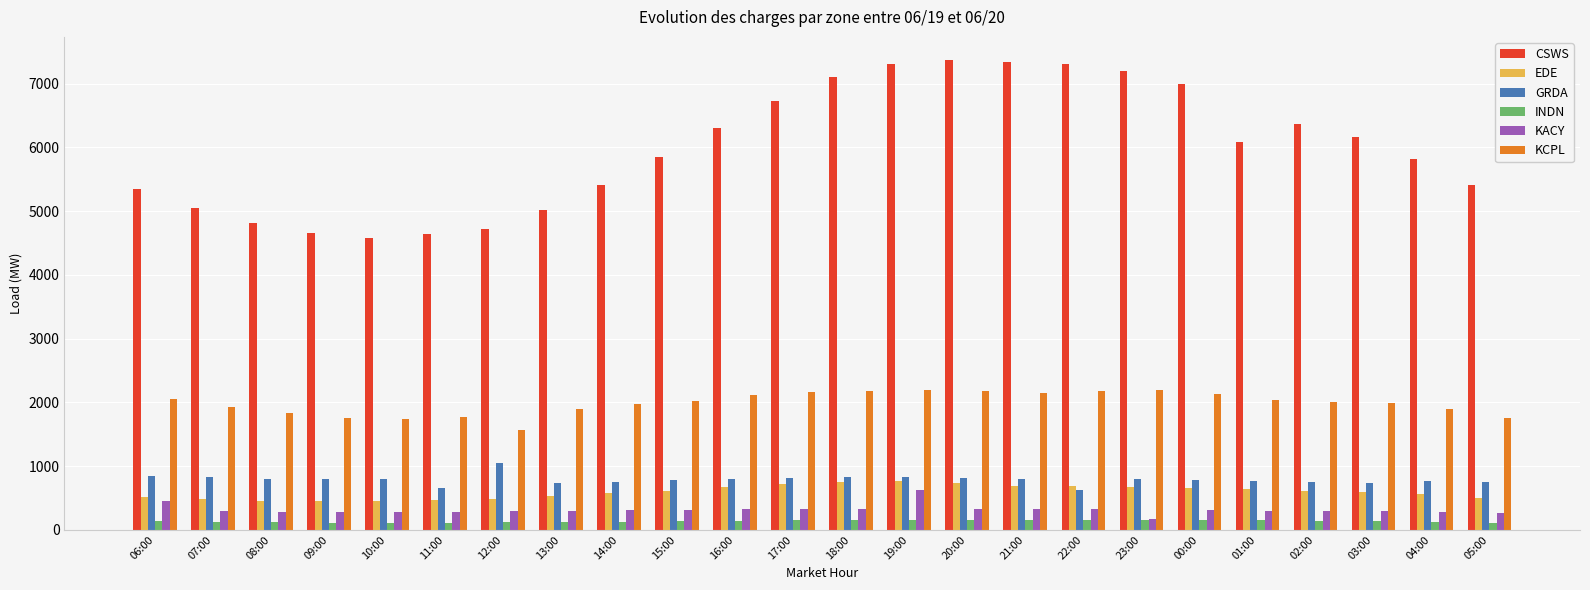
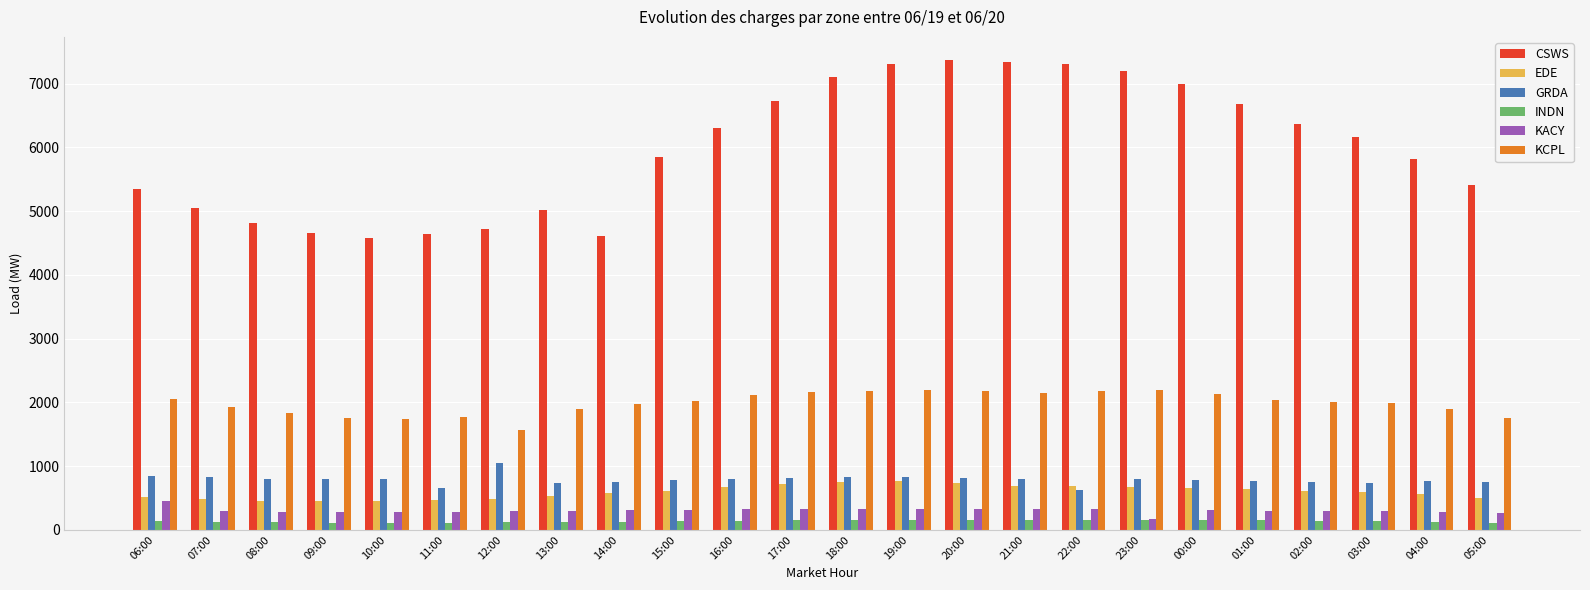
  {
    "CSWS": {
      "06:00": 5400,
      "07:00": 5100,
      "08:00": 4800,
      "09:00": 4700,
      "10:00": 4600,
      "11:00": 4600,
      "12:00": 4700,
      "13:00": 5000,
-     "14:00": 5400,
+     "14:00": 4600,
      "15:00": 5900,
      "16:00": 6300,
      "17:00": 6700,
      "18:00": 7100,
      "19:00": 7300,
      "20:00": 7400,
      "21:00": 7300,
      "22:00": 7300,
      "23:00": 7200,
      "00:00": 7000,
-     "01:00": 6100,
+     "01:00": 6700,
      "02:00": 6400,
      "03:00": 6200,
      "04:00": 5800,
      "05:00": 5400
    },
    "EDE": {
      "06:00": 500,
      "07:00": 500,
      "08:00": 500,
      "09:00": 400,
      "10:00": 400,
      "11:00": 500,
      "12:00": 500,
      "13:00": 500,
      "14:00": 600,
      "15:00": 600,
      "16:00": 700,
      "17:00": 700,
      "18:00": 700,
      "19:00": 800,
      "20:00": 700,
      "21:00": 700,
      "22:00": 700,
      "23:00": 700,
      "00:00": 700,
      "01:00": 600,
      "02:00": 600,
      "03:00": 600,
      "04:00": 600,
      "05:00": 500
    },
    "GRDA": {
      "06:00": 800,
      "07:00": 800,
      "08:00": 800,
      "09:00": 800,
      "10:00": 800,
      "11:00": 700,
      "12:00": 1000,
      "13:00": 700,
      "14:00": 800,
      "15:00": 800,
      "16:00": 800,
      "17:00": 800,
      "18:00": 800,
      "19:00": 800,
      "20:00": 800,
      "21:00": 800,
      "22:00": 600,
      "23:00": 800,
      "00:00": 800,
      "01:00": 800,
      "02:00": 700,
      "03:00": 700,
      "04:00": 800,
      "05:00": 700
    },
    "INDN": {
      "06:00": 100,
      "07:00": 100,
      "08:00": 100,
      "09:00": 100,
      "10:00": 100,
      "11:00": 100,
      "12:00": 100,
      "13:00": 100,
      "14:00": 100,
      "15:00": 100,
      "16:00": 100,
      "17:00": 200,
      "18:00": 100,
      "19:00": 100,
      "20:00": 100,
      "21:00": 100,
      "22:00": 200,
      "23:00": 200,
      "00:00": 200,
      "01:00": 100,
      "02:00": 100,
      "03:00": 100,
      "04:00": 100,
      "05:00": 100
    },
    "KACY": {
      "06:00": 500,
      "07:00": 300,
      "08:00": 300,
      "09:00": 300,
      "10:00": 300,
      "11:00": 300,
      "12:00": 300,
      "13:00": 300,
      "14:00": 300,
      "15:00": 300,
      "16:00": 300,
      "17:00": 300,
      "18:00": 300,
-     "19:00": 600,
+     "19:00": 300,
      "20:00": 300,
      "21:00": 300,
      "22:00": 300,
      "23:00": 200,
      "00:00": 300,
      "01:00": 300,
      "02:00": 300,
      "03:00": 300,
      "04:00": 300,
      "05:00": 300
    },
    "KCPL": {
      "06:00": 2100,
      "07:00": 1900,
      "08:00": 1800,
      "09:00": 1800,
      "10:00": 1700,
      "11:00": 1800,
      "12:00": 1600,
      "13:00": 1900,
      "14:00": 2000,
      "15:00": 2000,
      "16:00": 2100,
      "17:00": 2200,
      "18:00": 2200,
      "19:00": 2200,
      "20:00": 2200,
      "21:00": 2100,
      "22:00": 2200,
      "23:00": 2200,
      "00:00": 2100,
      "01:00": 2000,
      "02:00": 2000,
      "03:00": 2000,
      "04:00": 1900,
      "05:00": 1700
    }
  }
